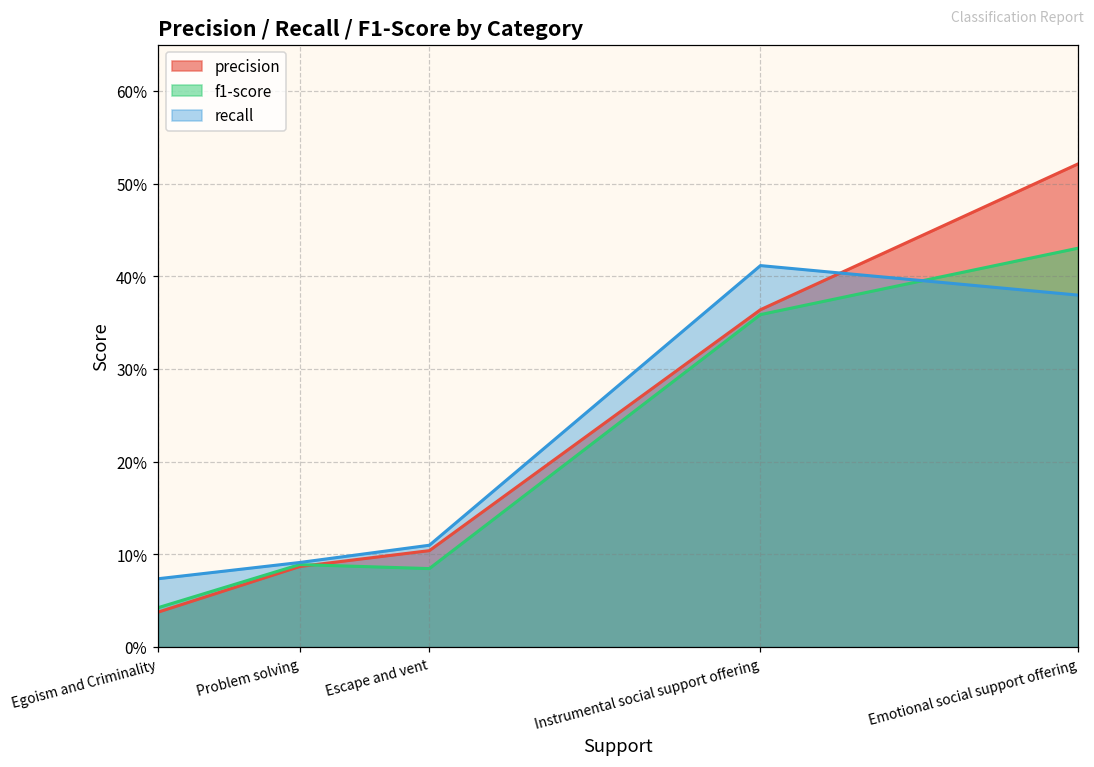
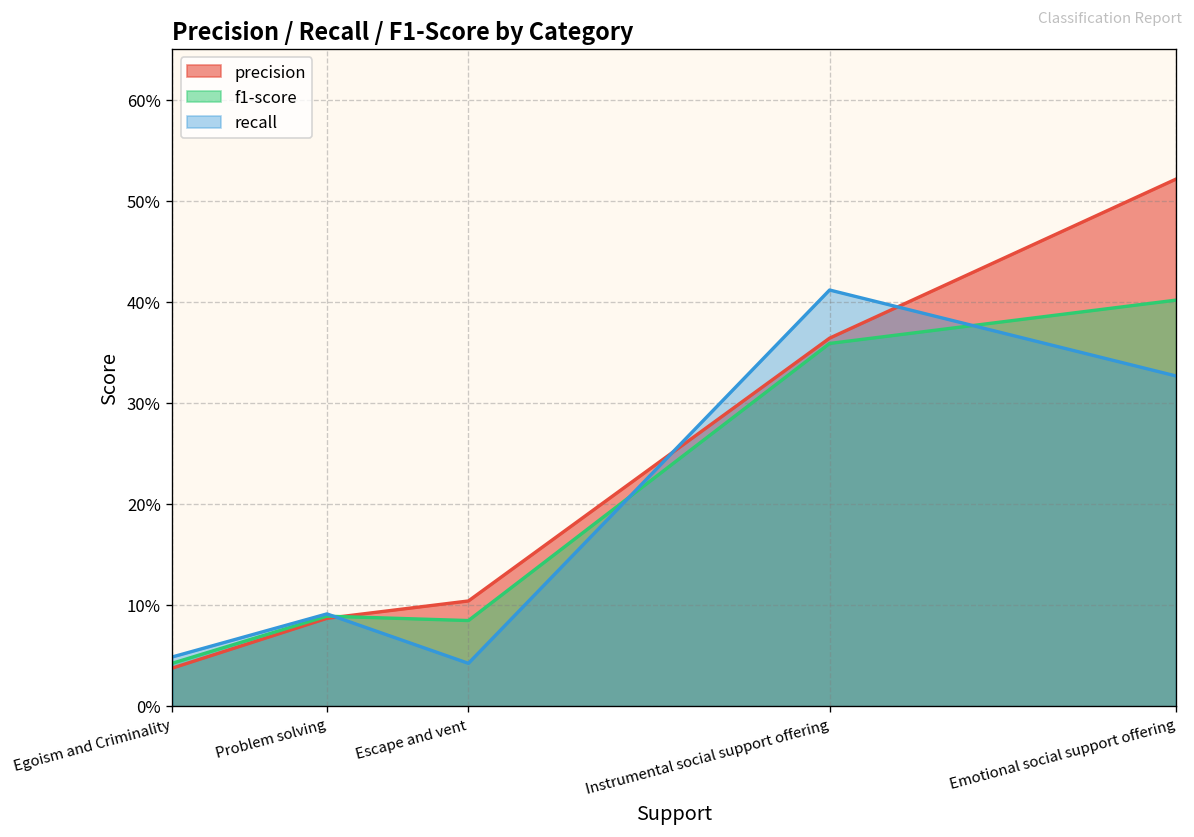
  {
    "precision": {
      "Egoism and Criminality": "4%",
      "Escape and vent": "10%",
      "Instrumental social support offering": "36%",
      "Emotional social support offering": "52%"
    },
    "f1-score": {
      "Egoism and Criminality": "4%",
      "Escape and vent": "8%",
      "Instrumental social support offering": "36%",
-     "Emotional social support offering": "43%"
+     "Emotional social support offering": "40%"
    },
    "recall": {
-     "Egoism and Criminality": "7%",
-     "Escape and vent": "11%",
+     "Egoism and Criminality": "5%",
+     "Escape and vent": "4%",
      "Instrumental social support offering": "41%",
-     "Emotional social support offering": "38%"
+     "Emotional social support offering": "33%"
    }
  }
